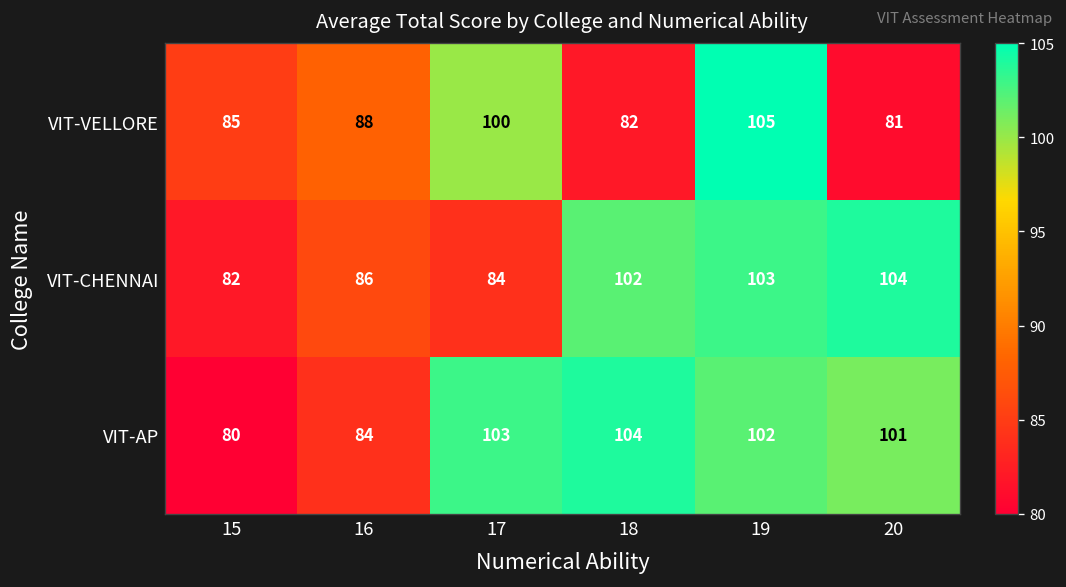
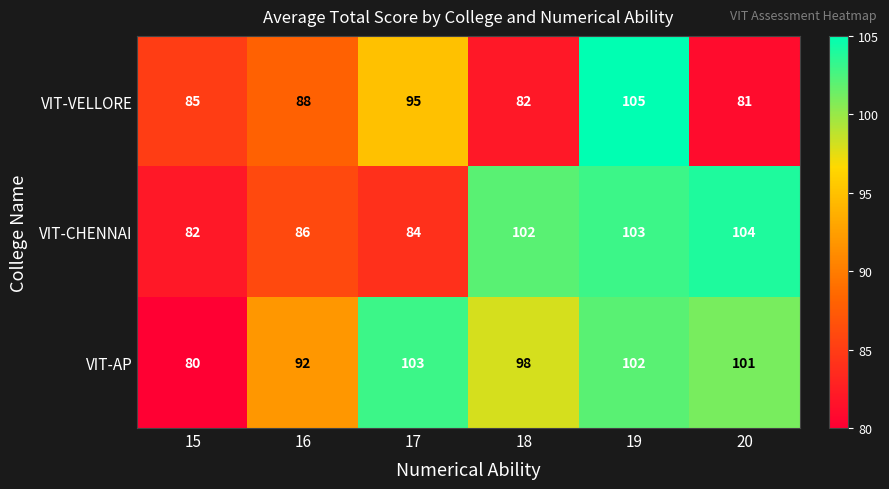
  {
    "VIT-VELLORE": {
      "15": 85,
      "16": 88,
-     "17": 100,
+     "17": 95,
      "18": 82,
      "19": 105,
      "20": 81
    },
    "VIT-CHENNAI": {
      "15": 82,
      "16": 86,
      "17": 84,
      "18": 102,
      "19": 103,
      "20": 104
    },
    "VIT-AP": {
      "15": 80,
-     "16": 84,
+     "16": 92,
      "17": 103,
-     "18": 104,
+     "18": 98,
      "19": 102,
      "20": 101
    }
  }
